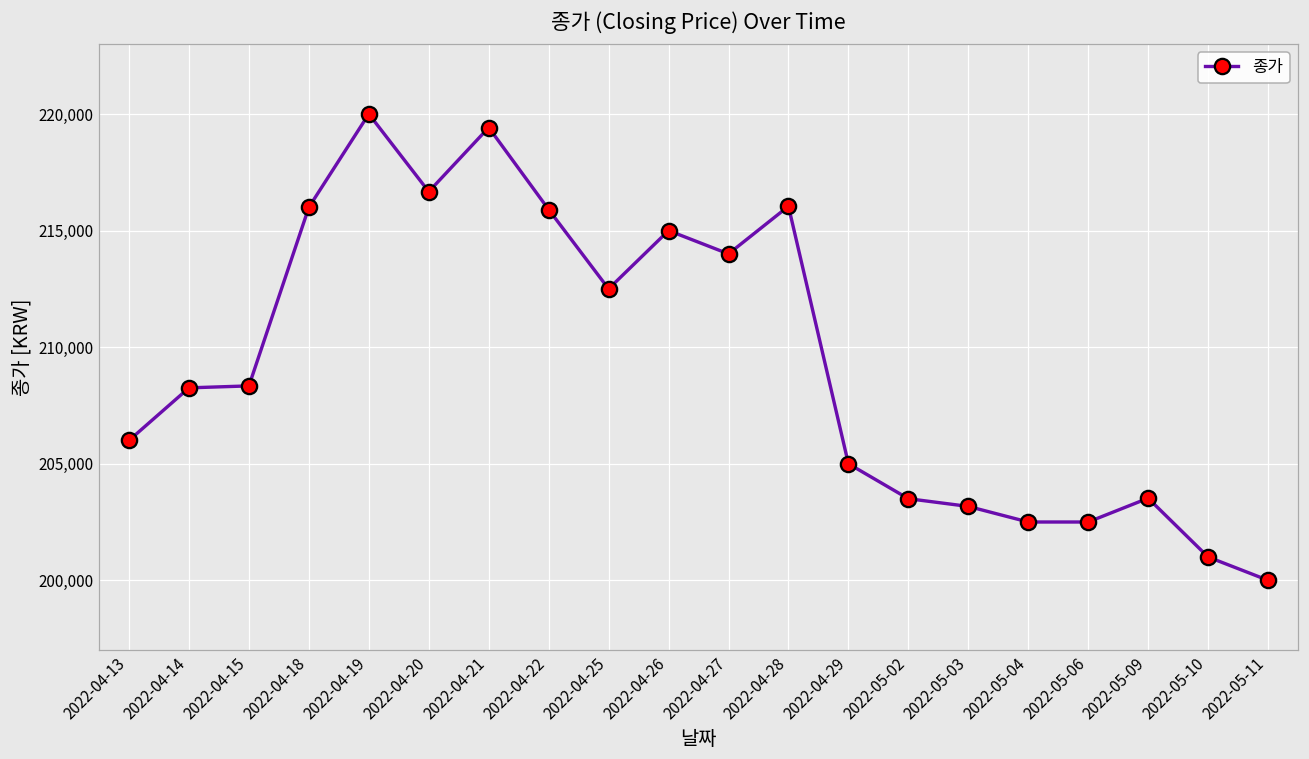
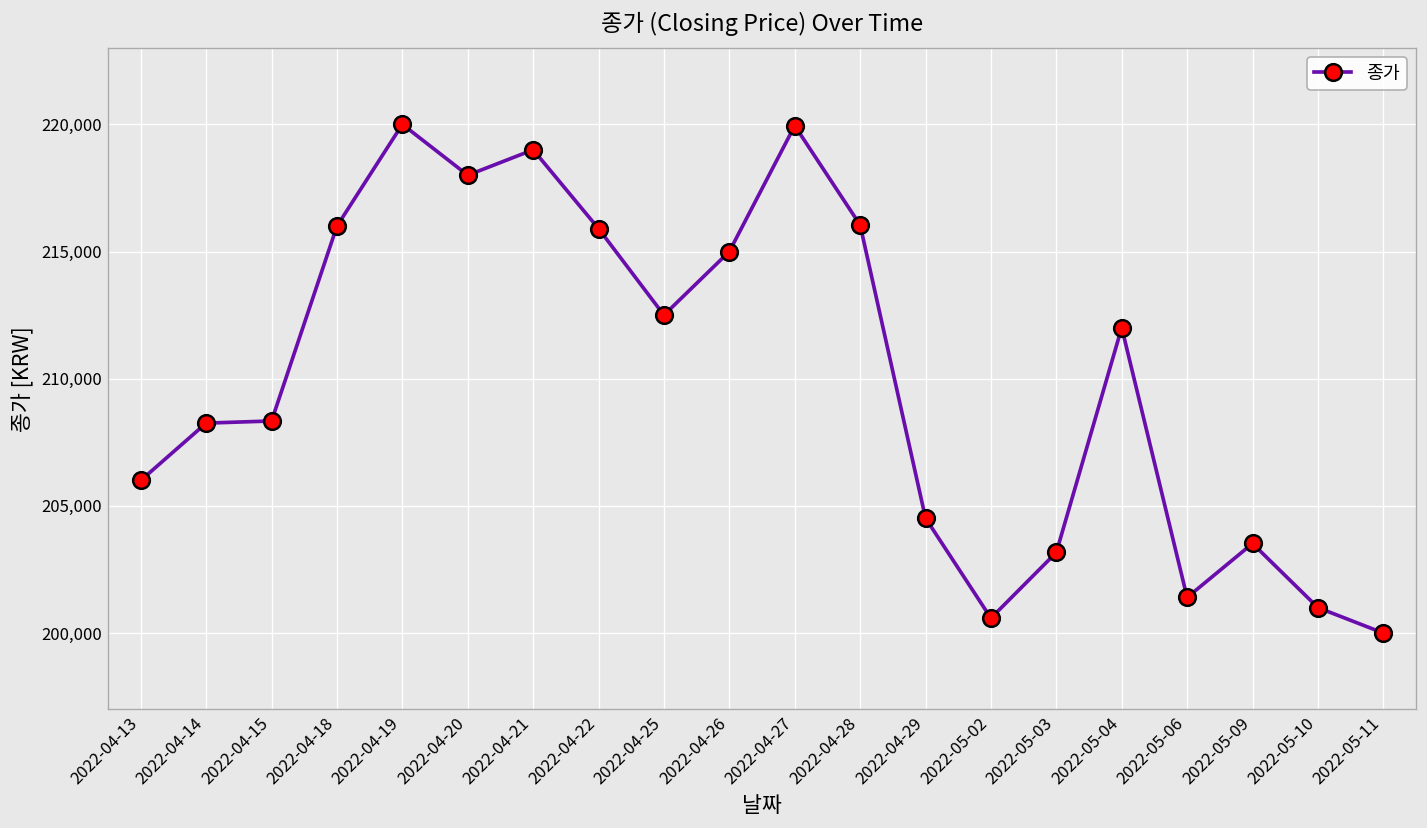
  {
    "2022-04-13": "206,000",
    "2022-04-14": "208,300",
    "2022-04-15": "208,300",
    "2022-04-18": "216,000",
    "2022-04-19": "220,000",
-   "2022-04-20": "216,700",
-   "2022-04-21": "219,400",
+   "2022-04-20": "218,000",
+   "2022-04-21": "219,000",
    "2022-04-22": "215,900",
    "2022-04-25": "212,500",
    "2022-04-26": "215,000",
-   "2022-04-27": "214,000",
+   "2022-04-27": "219,900",
    "2022-04-28": "216,000",
-   "2022-04-29": "205,000",
-   "2022-05-02": "203,500",
+   "2022-04-29": "204,500",
+   "2022-05-02": "200,600",
    "2022-05-03": "203,200",
-   "2022-05-04": "202,500",
-   "2022-05-06": "202,500",
+   "2022-05-04": "212,000",
+   "2022-05-06": "201,400",
    "2022-05-09": "203,500",
    "2022-05-10": "201,000",
    "2022-05-11": "200,000"
  }
